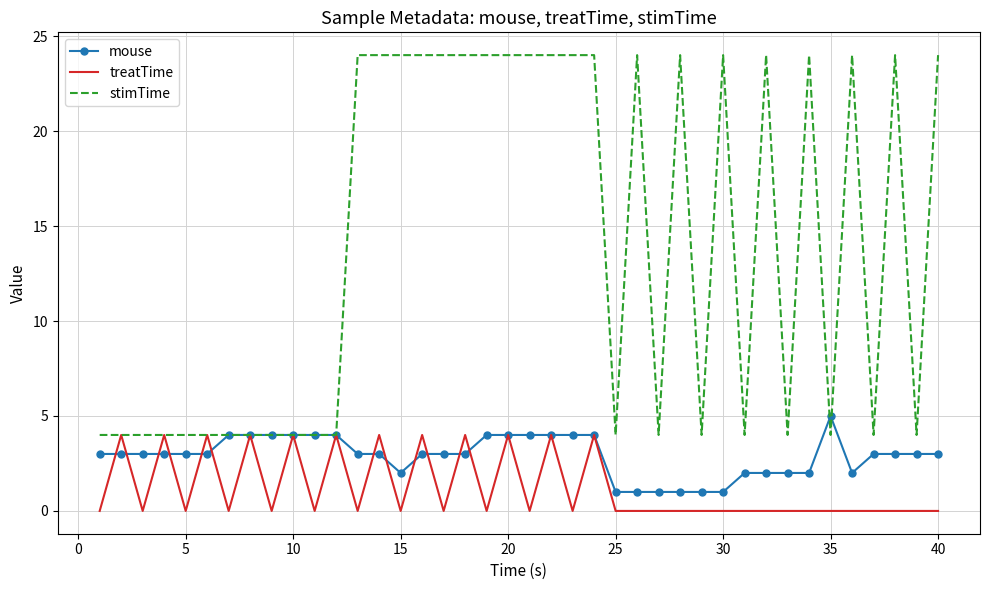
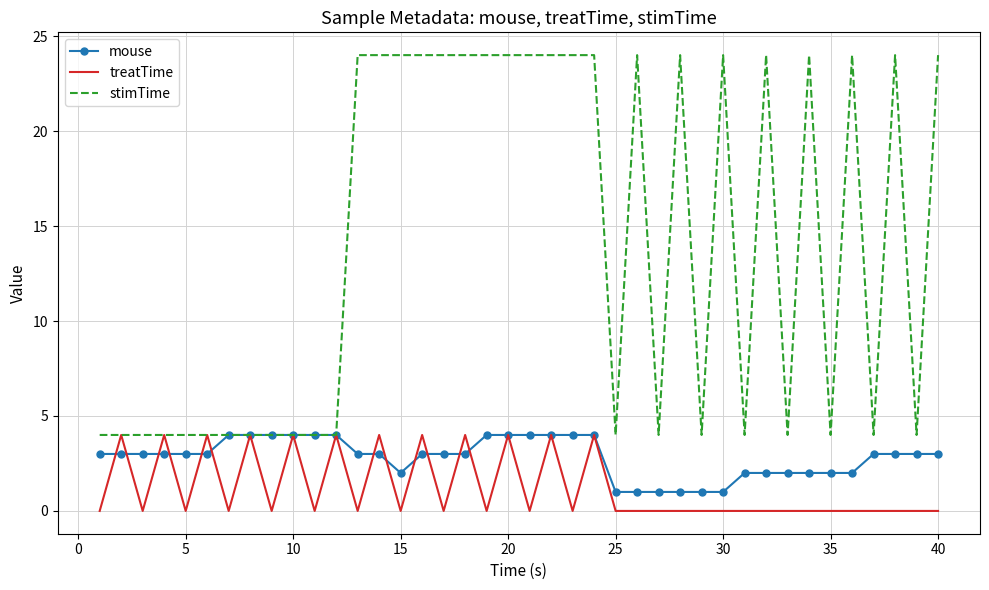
  {
    "mouse": {
      "5": 3,
      "15": 2,
      "25": 1,
      "30": 1,
-     "35": 5,
+     "35": 2,
      "40": 3
    },
    "treatTime": {
      "5": 0,
      "15": 0,
      "25": 0,
      "30": 0,
      "35": 0,
      "40": 0
    },
    "stimTime": {
      "5": 4,
      "15": 24,
      "20": 24,
      "25": 4,
      "30": 24,
      "35": 4,
      "40": 24
    }
  }
